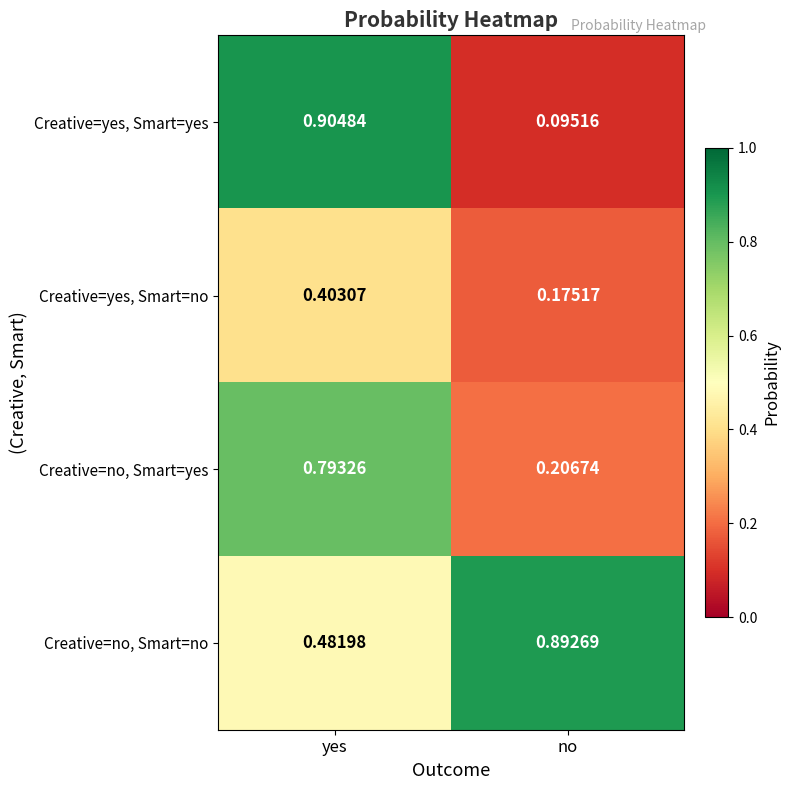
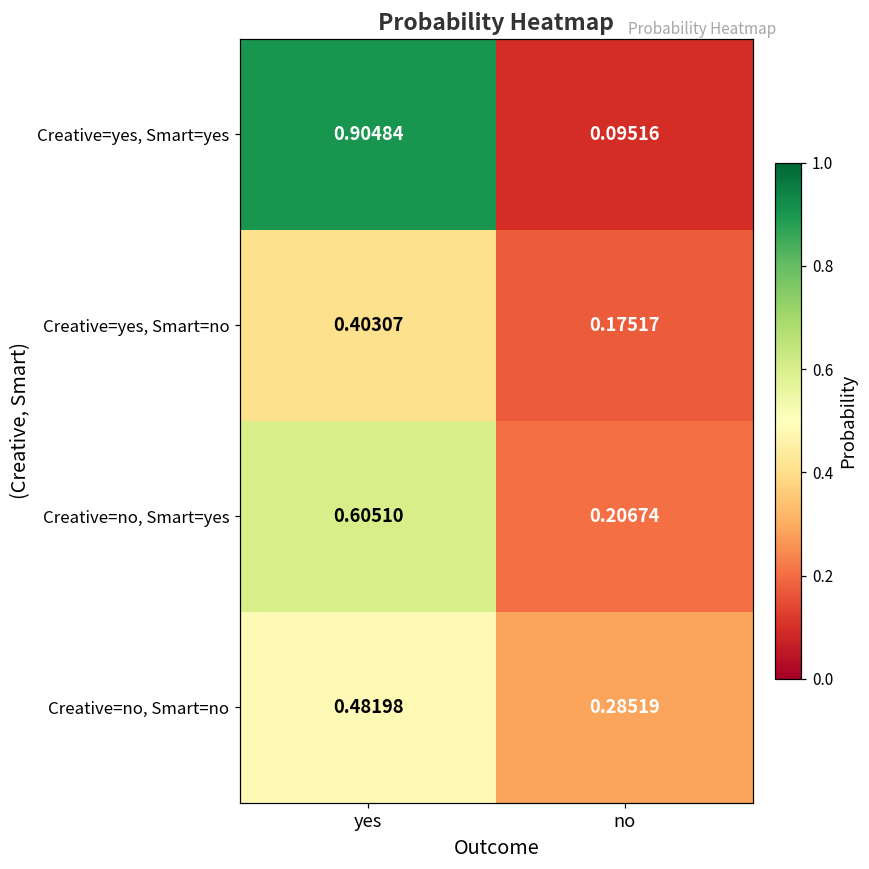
  {
    "Creative=yes, Smart=yes": {
      "yes": 0.90484,
      "no": 0.09516
    },
    "Creative=yes, Smart=no": {
      "yes": 0.40307,
      "no": 0.17517
    },
    "Creative=no, Smart=yes": {
-     "yes": 0.79326,
+     "yes": 0.60510,
      "no": 0.20674
    },
    "Creative=no, Smart=no": {
      "yes": 0.48198,
-     "no": 0.89269
+     "no": 0.28519
    }
  }
